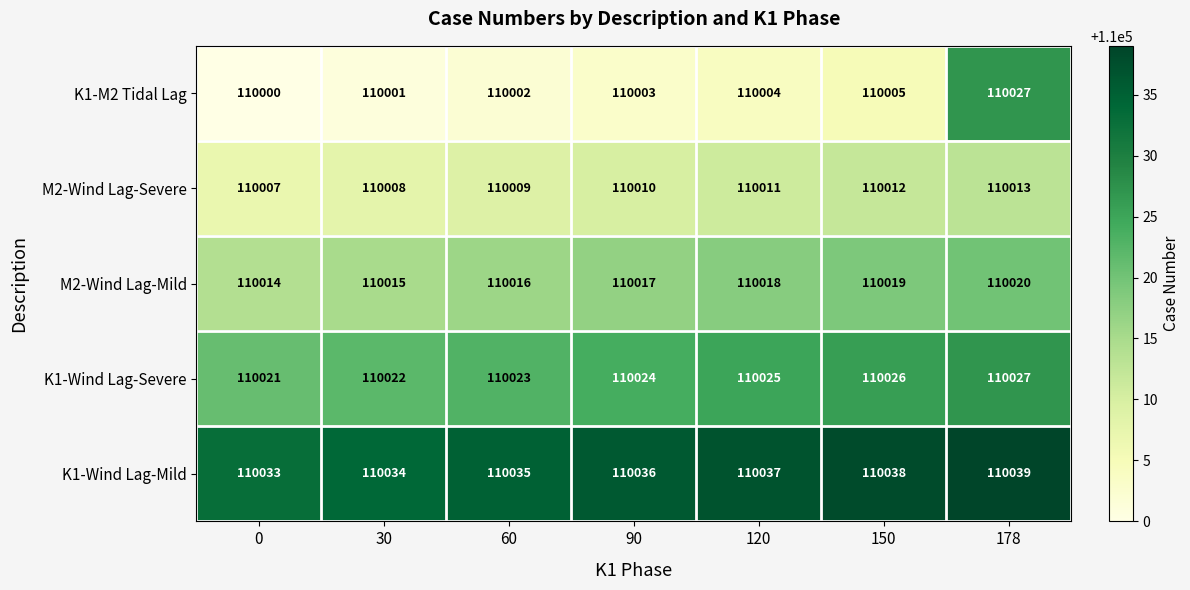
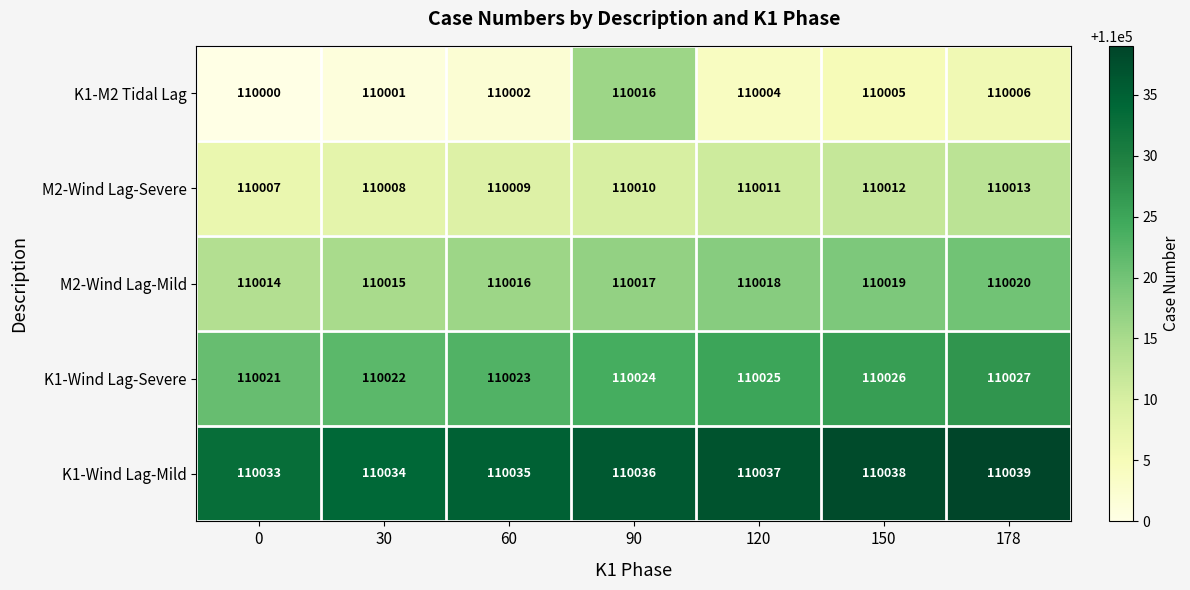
  {
    "K1-M2 Tidal Lag": {
      "0": 110000,
      "30": 110001,
      "60": 110002,
-     "90": 110003,
+     "90": 110016,
      "120": 110004,
      "150": 110005,
-     "178": 110027
+     "178": 110006
    },
    "M2-Wind Lag-Severe": {
      "0": 110007,
      "30": 110008,
      "60": 110009,
      "90": 110010,
      "120": 110011,
      "150": 110012,
      "178": 110013
    },
    "M2-Wind Lag-Mild": {
      "0": 110014,
      "30": 110015,
      "60": 110016,
      "90": 110017,
      "120": 110018,
      "150": 110019,
      "178": 110020
    },
    "K1-Wind Lag-Severe": {
      "0": 110021,
      "30": 110022,
      "60": 110023,
      "90": 110024,
      "120": 110025,
      "150": 110026,
      "178": 110027
    },
    "K1-Wind Lag-Mild": {
      "0": 110033,
      "30": 110034,
      "60": 110035,
      "90": 110036,
      "120": 110037,
      "150": 110038,
      "178": 110039
    }
  }
